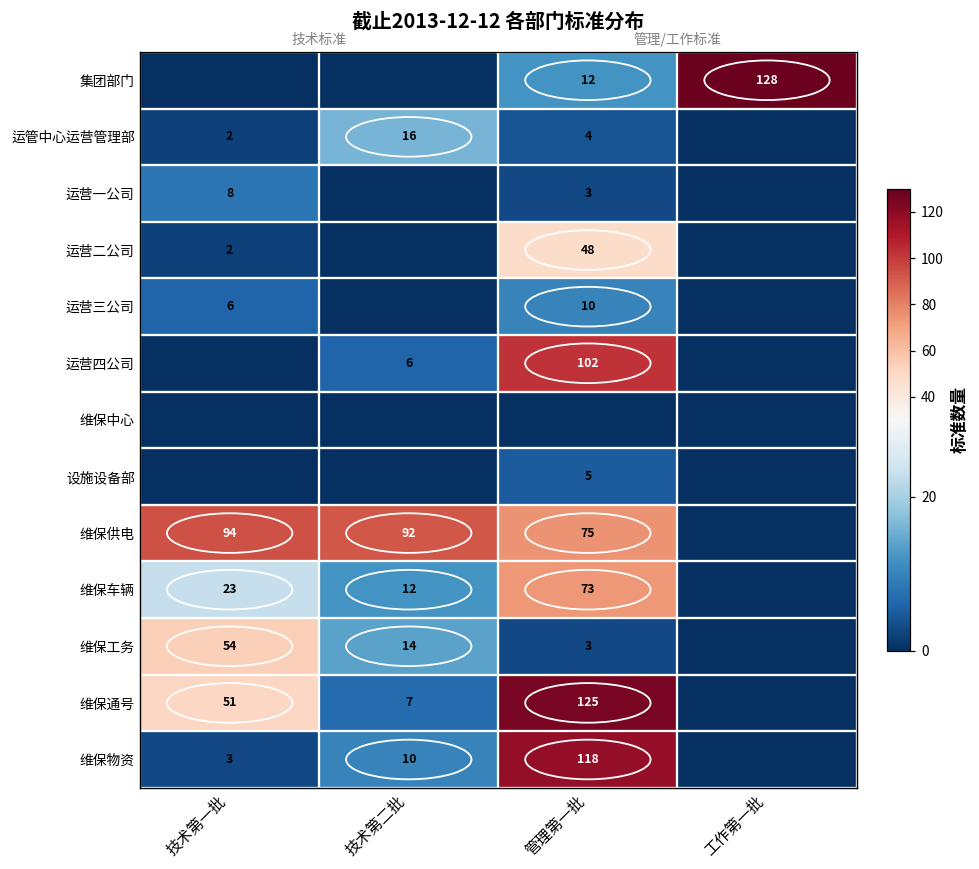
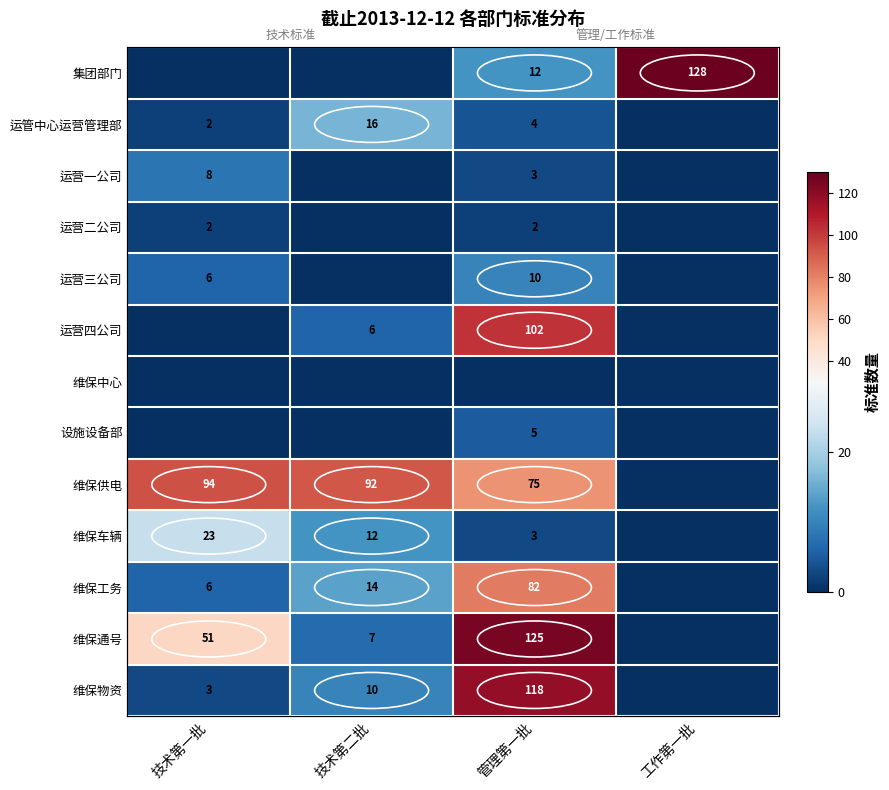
  {
    "集团部门": {
      "管理第一批": 12,
      "工作第一批": 128
    },
    "运管中心运营管理部": {
      "技术第一批": 2,
      "技术第二批": 16,
      "管理第一批": 4
    },
    "运营一公司": {
      "技术第一批": 8,
      "管理第一批": 3
    },
    "运营二公司": {
      "技术第一批": 2,
-     "管理第一批": 48
+     "管理第一批": 2
    },
    "运营三公司": {
      "技术第一批": 6,
      "管理第一批": 10
    },
    "运营四公司": {
      "技术第二批": 6,
      "管理第一批": 102
    },
    "设施设备部": {
      "管理第一批": 5
    },
    "维保供电": {
      "技术第一批": 94,
      "技术第二批": 92,
      "管理第一批": 75
    },
    "维保车辆": {
      "技术第一批": 23,
      "技术第二批": 12,
-     "管理第一批": 73
+     "管理第一批": 3
    },
    "维保工务": {
-     "技术第一批": 54,
+     "技术第一批": 6,
      "技术第二批": 14,
-     "管理第一批": 3
+     "管理第一批": 82
    },
    "维保通号": {
      "技术第一批": 51,
      "技术第二批": 7,
      "管理第一批": 125
    },
    "维保物资": {
      "技术第一批": 3,
      "技术第二批": 10,
      "管理第一批": 118
    }
  }
